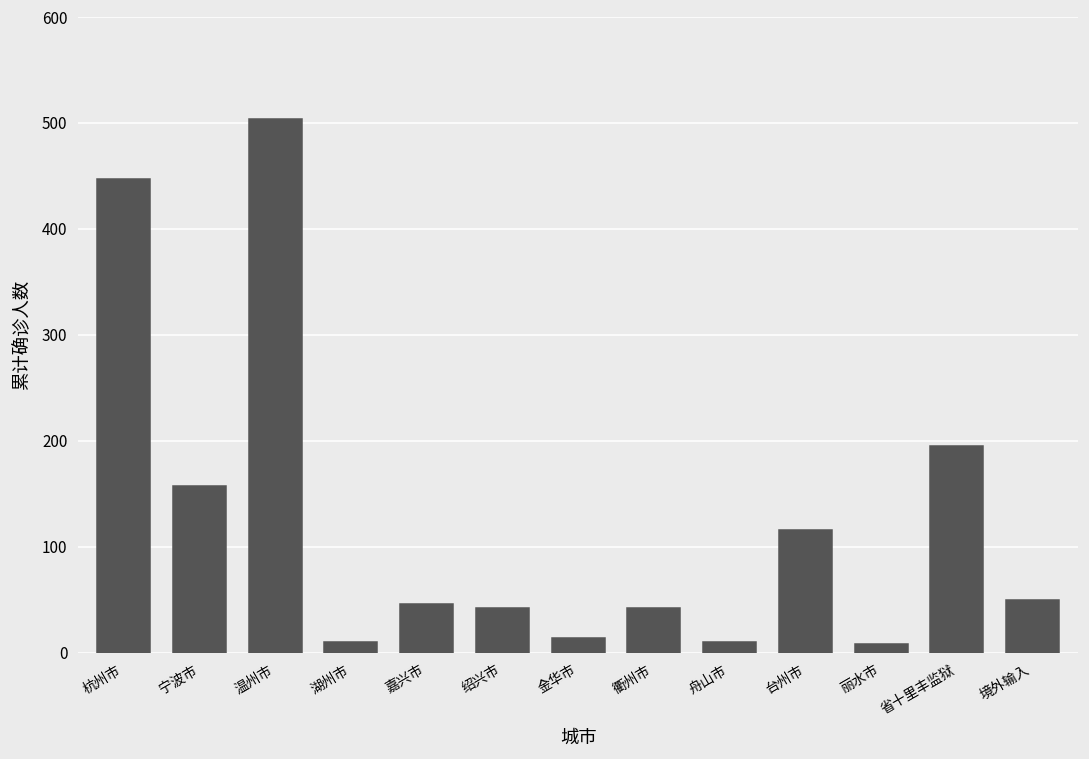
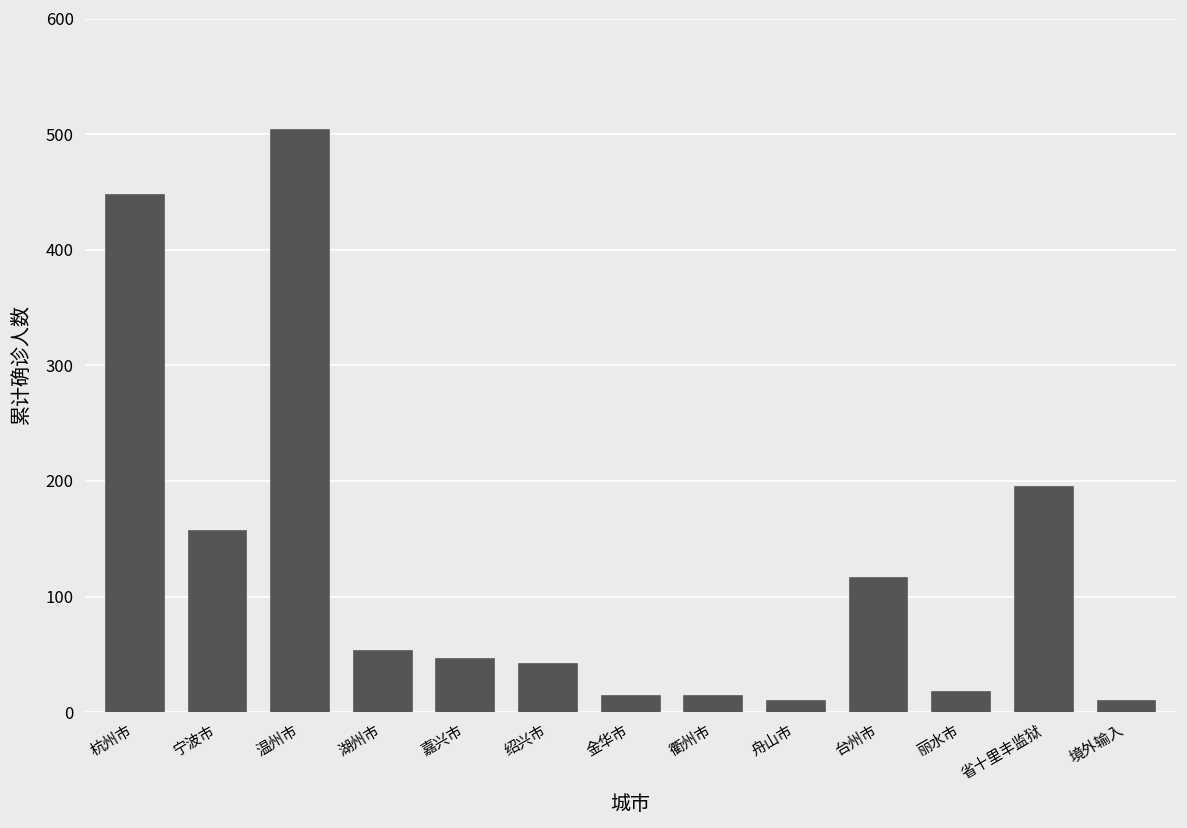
  {
    "杭州市": 450,
    "宁波市": 160,
    "温州市": 500,
-   "湖州市": 10,
+   "湖州市": 50,
    "嘉兴市": 50,
    "绍兴市": 40,
    "金华市": 10,
-   "衢州市": 40,
+   "衢州市": 10,
    "舟山市": 10,
    "台州市": 120,
-   "丽水市": 10,
+   "丽水市": 20,
    "省十里丰监狱": 200,
-   "境外输入": 50
+   "境外输入": 10
  }
